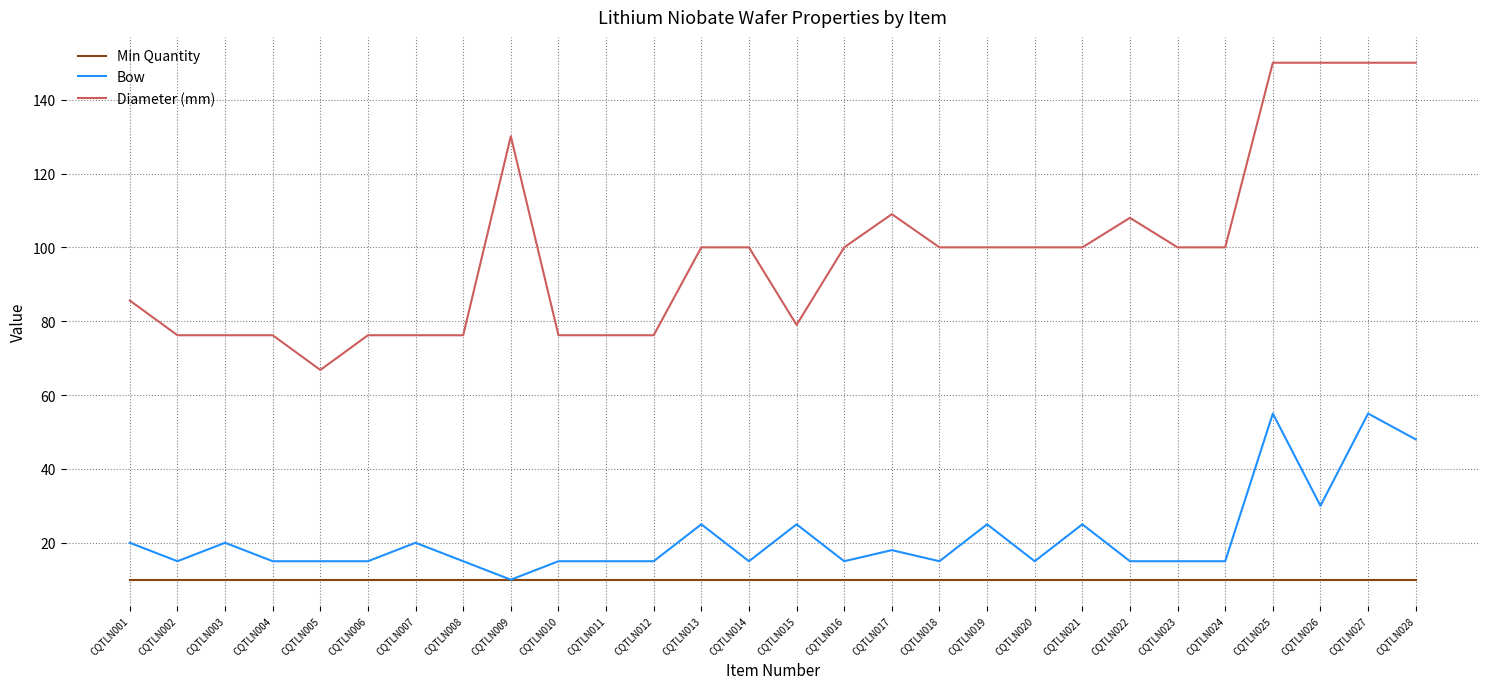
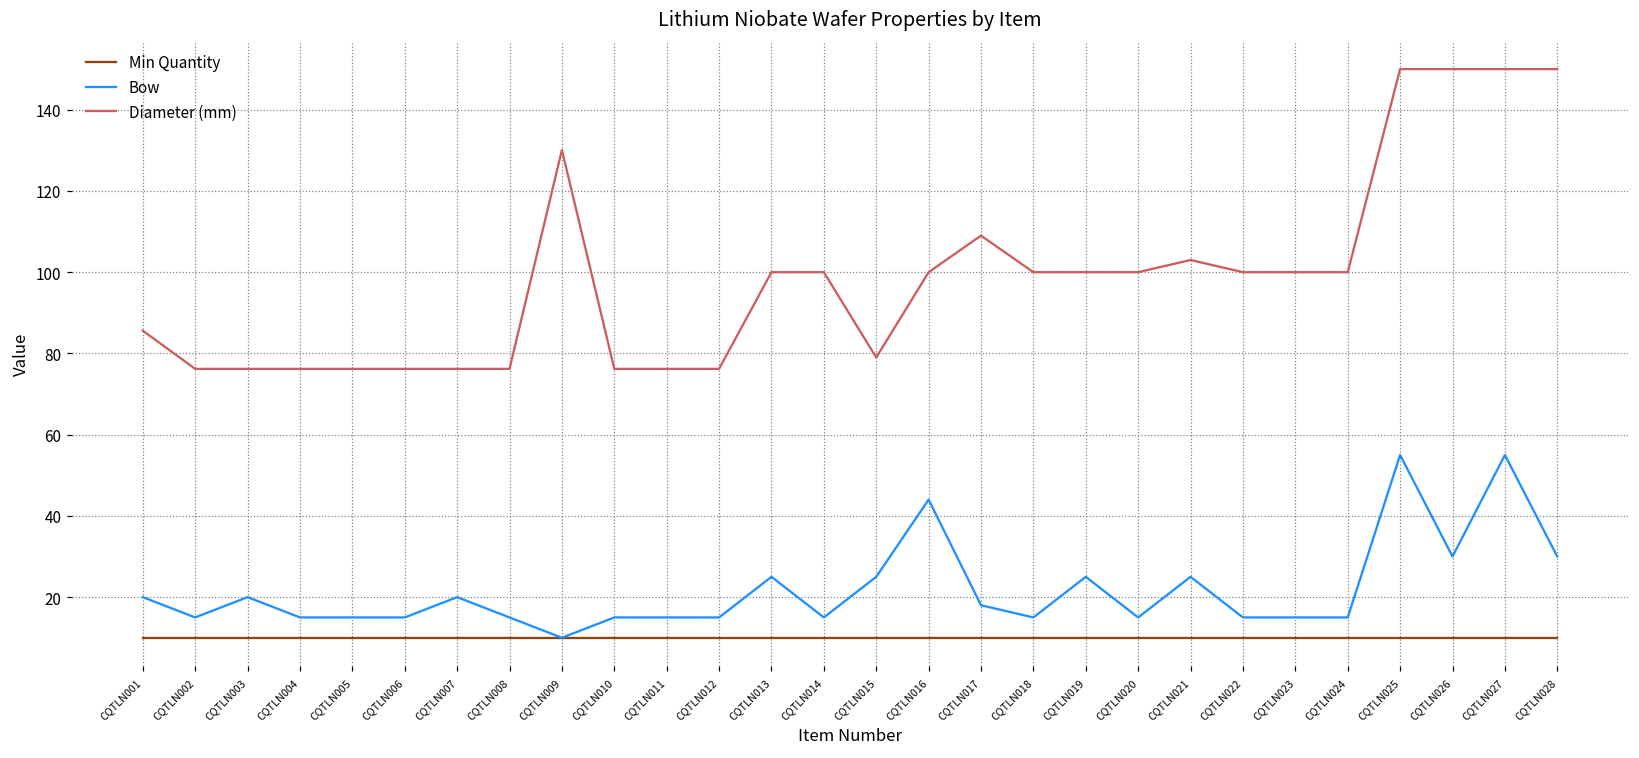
  {
    "Min Quantity": {
      "CQTLN001": 10,
      "CQTLN002": 10,
      "CQTLN003": 10,
      "CQTLN004": 10,
      "CQTLN005": 10,
      "CQTLN006": 10,
      "CQTLN007": 10,
      "CQTLN008": 10,
      "CQTLN010": 10,
      "CQTLN011": 10,
      "CQTLN012": 10,
      "CQTLN013": 10,
      "CQTLN014": 10,
      "CQTLN015": 10,
      "CQTLN016": 10,
      "CQTLN017": 10,
      "CQTLN018": 10,
      "CQTLN019": 10,
      "CQTLN020": 10,
      "CQTLN021": 10,
      "CQTLN022": 10,
      "CQTLN023": 10,
      "CQTLN024": 10,
      "CQTLN025": 10,
      "CQTLN026": 10,
      "CQTLN027": 10,
      "CQTLN028": 10
    },
    "Bow": {
      "CQTLN001": 20,
      "CQTLN002": 15,
      "CQTLN003": 20,
      "CQTLN004": 15,
      "CQTLN005": 15,
      "CQTLN006": 15,
      "CQTLN007": 20,
      "CQTLN008": 15,
      "CQTLN010": 15,
      "CQTLN011": 15,
      "CQTLN012": 15,
      "CQTLN013": 25,
      "CQTLN014": 15,
      "CQTLN015": 25,
-     "CQTLN016": 15,
+     "CQTLN016": 44,
      "CQTLN017": 18,
      "CQTLN018": 15,
      "CQTLN019": 25,
      "CQTLN020": 15,
      "CQTLN021": 25,
      "CQTLN022": 15,
      "CQTLN023": 15,
      "CQTLN024": 15,
      "CQTLN025": 55,
      "CQTLN026": 30,
      "CQTLN027": 55,
-     "CQTLN028": 48
+     "CQTLN028": 30
    },
    "Diameter (mm)": {
      "CQTLN001": 86,
      "CQTLN002": 76,
      "CQTLN003": 76,
      "CQTLN004": 76,
-     "CQTLN005": 67,
+     "CQTLN005": 76,
      "CQTLN006": 76,
      "CQTLN007": 76,
      "CQTLN008": 76,
      "CQTLN009": 130,
      "CQTLN010": 76,
      "CQTLN011": 76,
      "CQTLN012": 76,
      "CQTLN013": 100,
      "CQTLN014": 100,
      "CQTLN015": 79,
      "CQTLN016": 100,
      "CQTLN017": 109,
      "CQTLN018": 100,
      "CQTLN019": 100,
      "CQTLN020": 100,
-     "CQTLN021": 100,
-     "CQTLN022": 108,
+     "CQTLN021": 103,
+     "CQTLN022": 100,
      "CQTLN023": 100,
      "CQTLN024": 100,
      "CQTLN025": 150,
      "CQTLN026": 150,
      "CQTLN027": 150,
      "CQTLN028": 150
    }
  }
